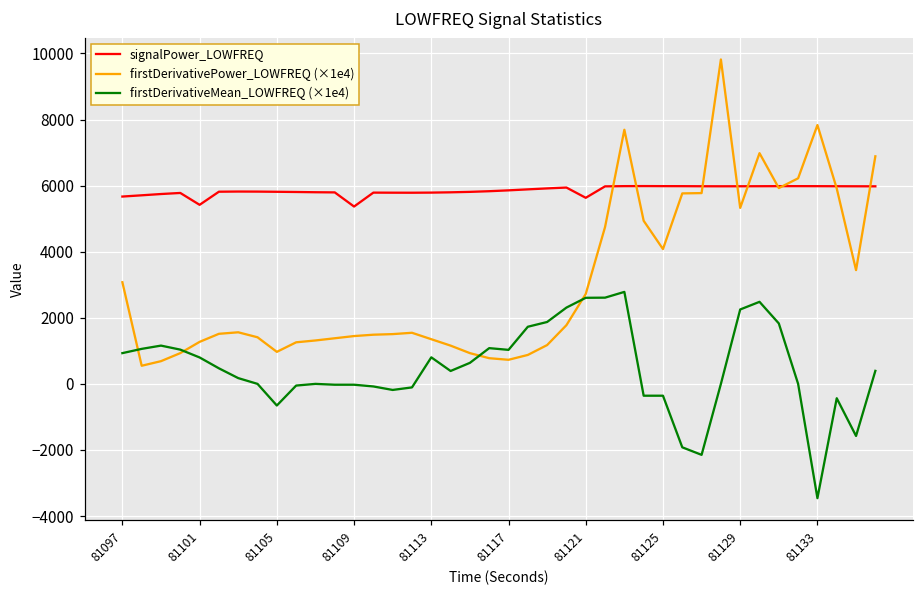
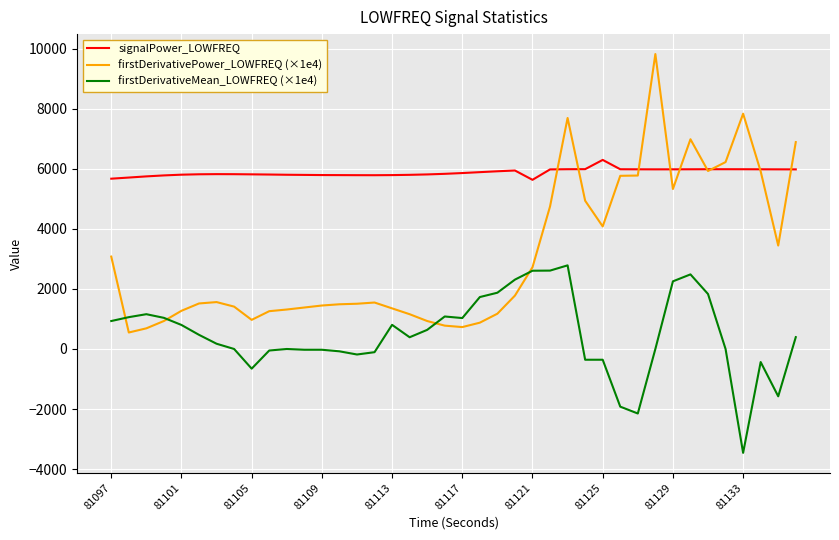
  {
    "signalPower_LOWFREQ": {
      "81097": 5700,
-     "81101": 5400,
+     "81101": 5800,
      "81105": 5800,
-     "81109": 5400,
+     "81109": 5800,
      "81113": 5800,
      "81117": 5900,
      "81121": 5600,
-     "81125": 6000,
+     "81125": 6300,
      "81129": 6000,
      "81133": 6000
    },
    "firstDerivativePower_LOWFREQ (×1e4)": {
      "81097": 3100,
      "81101": 1300,
      "81105": 1000,
      "81109": 1400,
      "81113": 1400,
      "81117": 700,
      "81121": 2700,
      "81125": 4100,
      "81129": 5300,
      "81133": 7800
    },
    "firstDerivativeMean_LOWFREQ (×1e4)": {
      "81097": 900,
      "81101": 800,
      "81105": -700,
      "81109": 0,
      "81113": 800,
      "81117": 1000,
      "81121": 2600,
      "81125": -400,
      "81129": 2300,
      "81133": -3500
    }
  }
